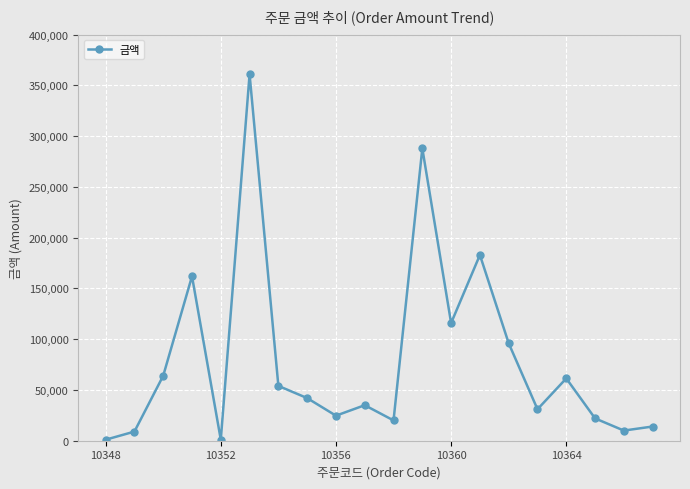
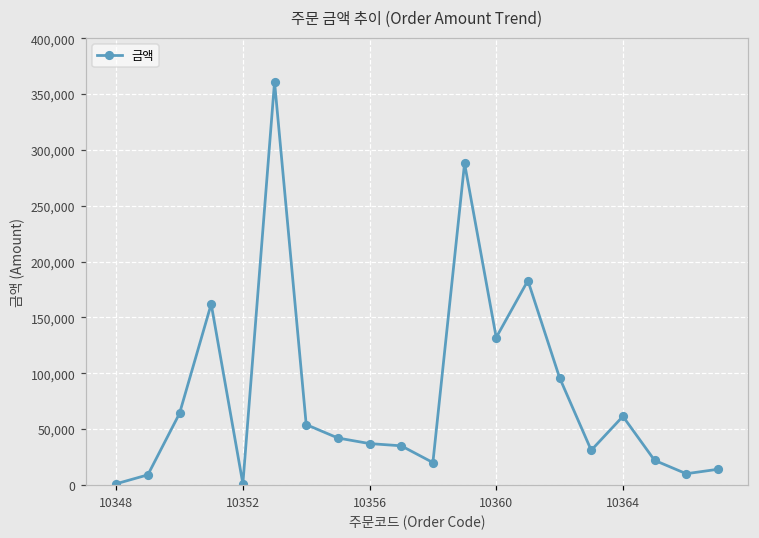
  {
    "10348": "1,000",
    "10352": "1,000",
-   "10356": "25,000",
-   "10360": "116,000",
+   "10356": "37,000",
+   "10360": "132,000",
    "10364": "61,000"
  }
